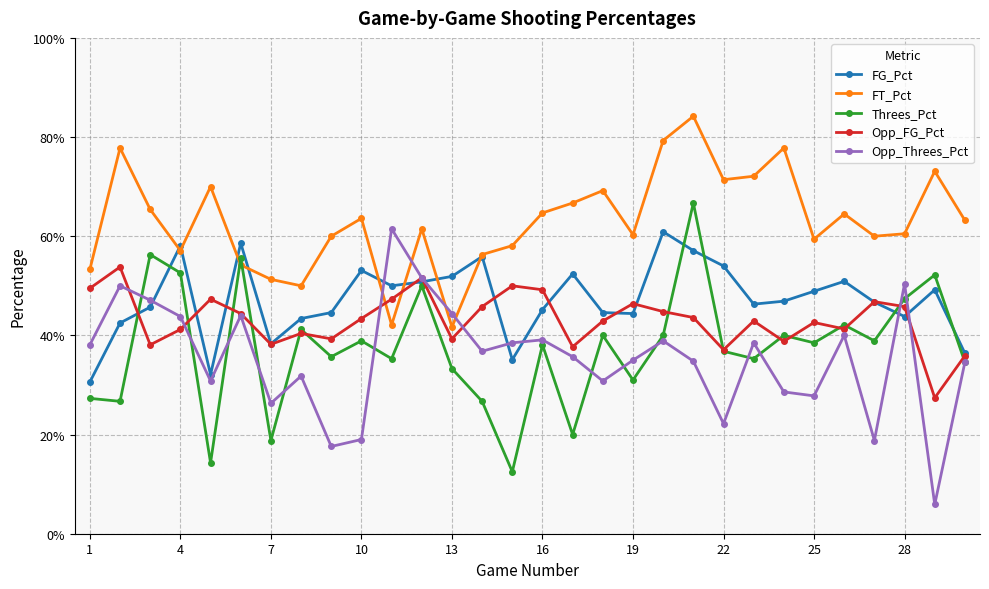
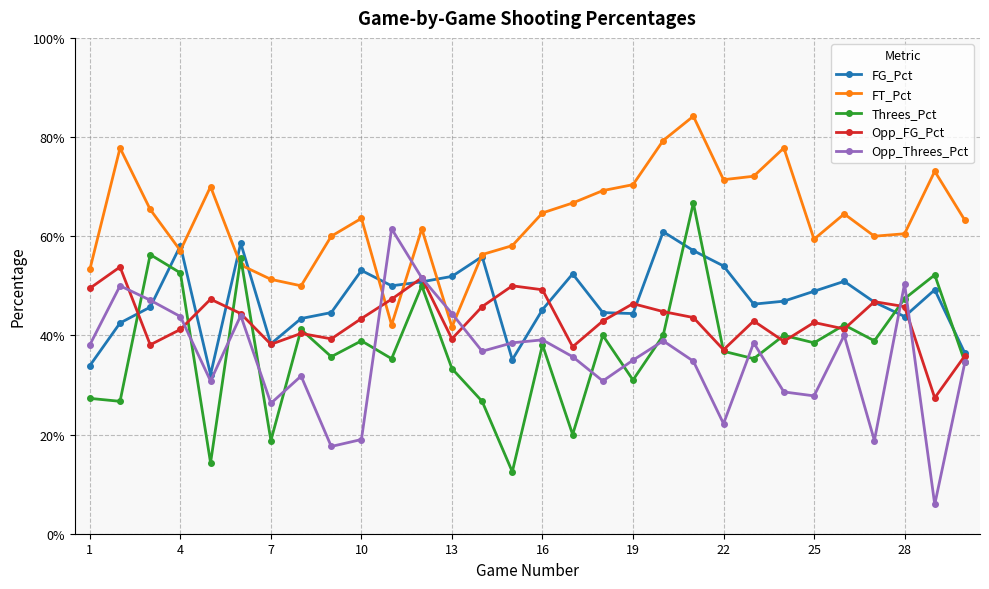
  {
    "FG_Pct": {
-     "1": "31%",
+     "1": "34%",
      "4": "58%",
      "10": "53%",
      "13": "52%",
      "16": "45%",
      "19": "44%",
      "22": "54%",
      "25": "49%",
      "28": "44%"
    },
    "FT_Pct": {
      "1": "53%",
      "4": "57%",
      "7": "51%",
      "10": "64%",
      "13": "42%",
      "16": "65%",
-     "19": "60%",
+     "19": "70%",
      "22": "71%",
      "25": "59%",
      "28": "61%"
    },
    "Threes_Pct": {
      "1": "27%",
      "4": "53%",
      "7": "19%",
      "10": "39%",
      "13": "33%",
      "16": "38%",
      "19": "31%",
      "25": "39%",
      "28": "47%"
    },
    "Opp_FG_Pct": {
      "1": "50%",
      "4": "41%",
      "10": "43%",
      "13": "39%",
      "16": "49%",
      "19": "46%",
      "25": "43%",
      "28": "46%"
    },
    "Opp_Threes_Pct": {
      "1": "38%",
      "4": "44%",
      "7": "26%",
      "10": "19%",
      "13": "44%",
      "16": "39%",
      "19": "35%",
      "22": "22%",
      "25": "28%",
      "28": "50%"
    }
  }
